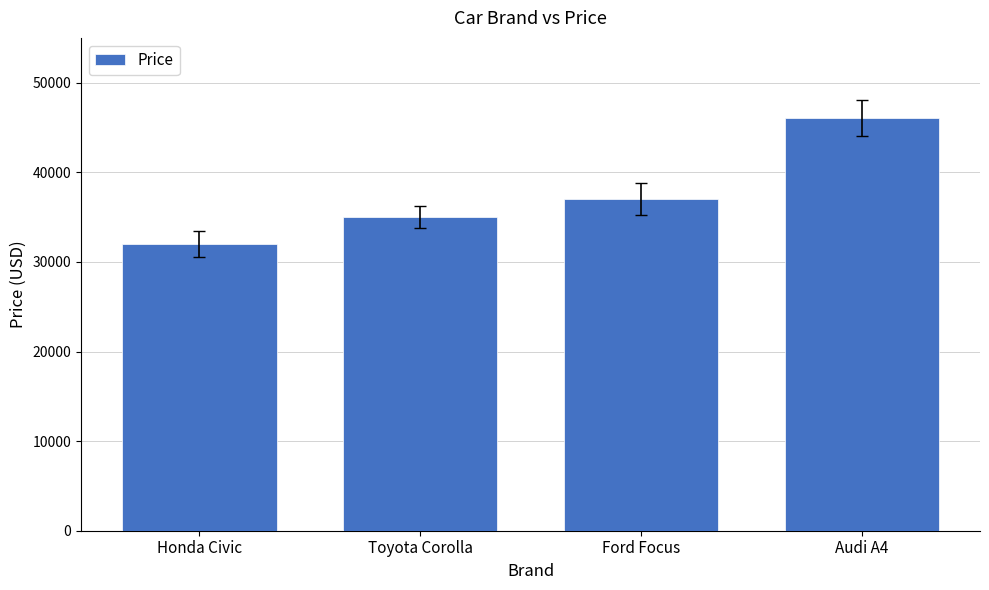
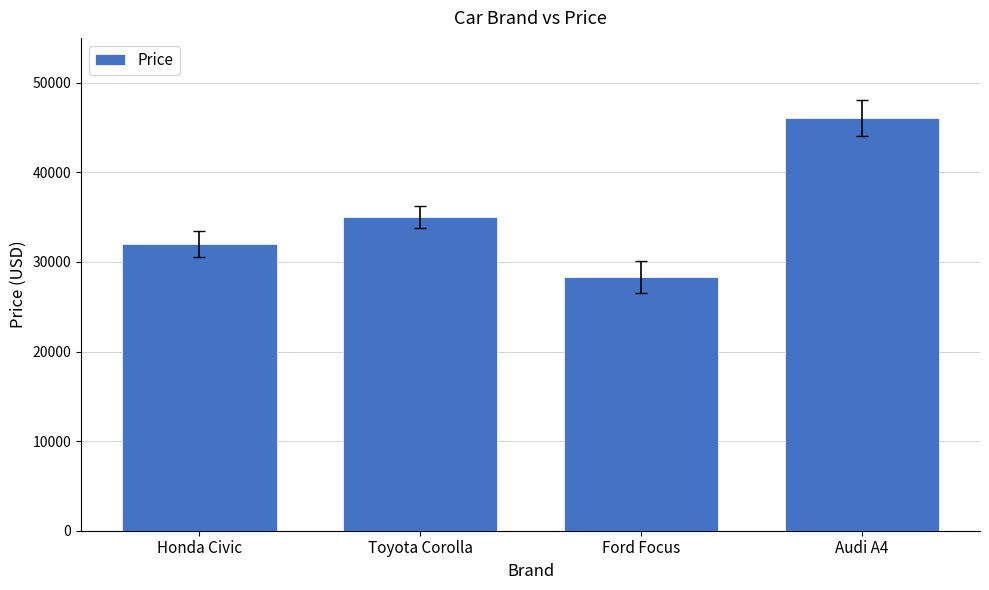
  {
    "Price": {
      "Honda Civic": 32000,
      "Toyota Corolla": 35000,
-     "Ford Focus": 37000,
+     "Ford Focus": 28000,
      "Audi A4": 46000
    }
  }
